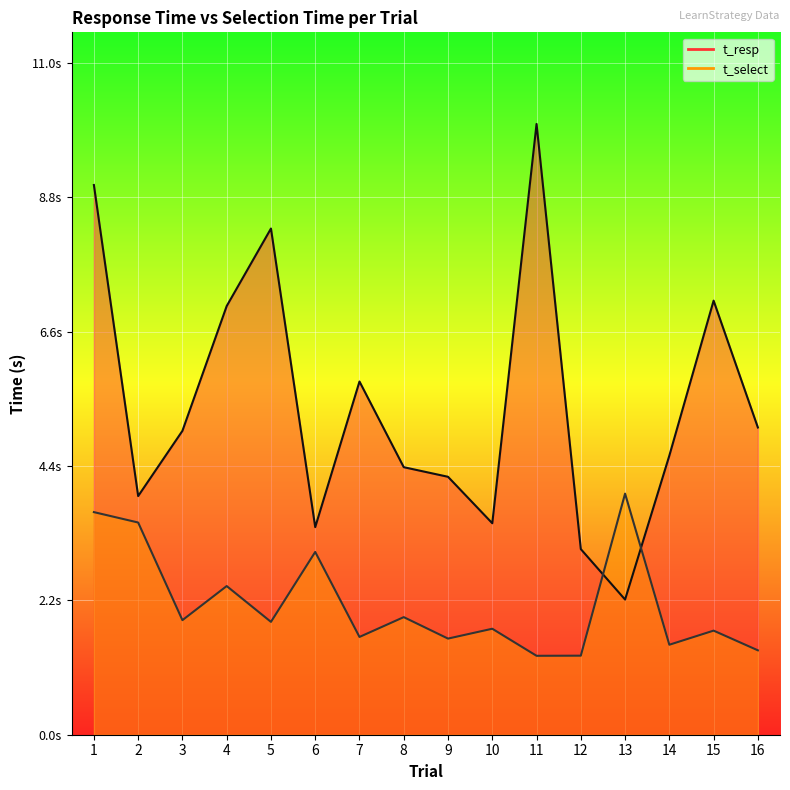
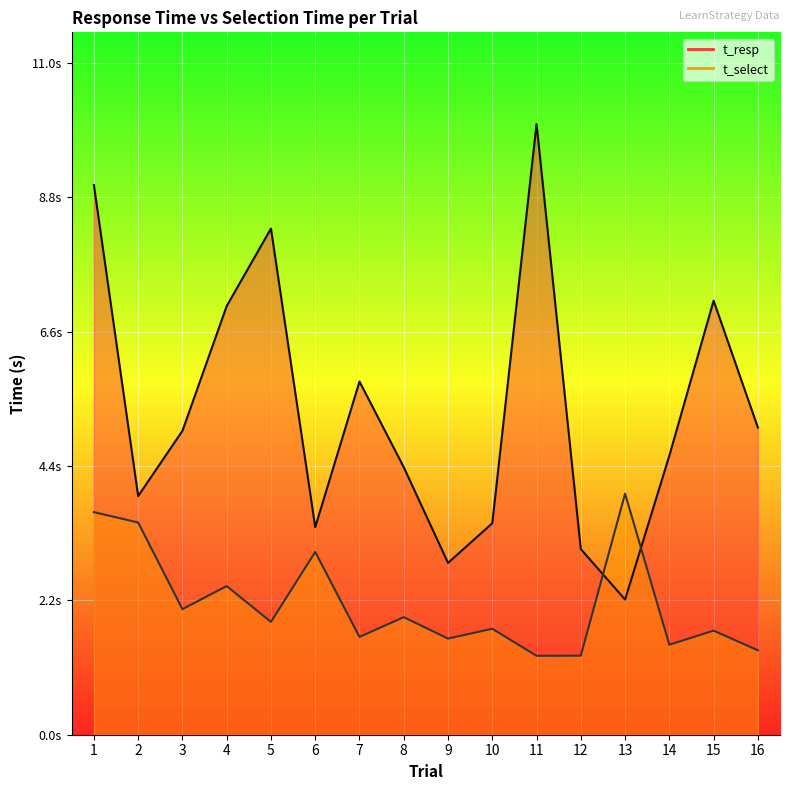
  {
    "t_resp": {
      "1": "9.0s",
      "2": "3.9s",
      "3": "5.0s",
      "4": "7.1s",
      "5": "8.3s",
      "6": "3.4s",
      "7": "5.8s",
      "8": "4.4s",
-     "9": "4.2s",
+     "9": "2.8s",
      "10": "3.5s",
      "11": "10.0s",
      "12": "3.1s",
      "13": "2.2s",
      "14": "4.6s",
      "15": "7.1s",
      "16": "5.1s"
    },
    "t_select": {
      "1": "3.7s",
      "2": "3.5s",
-     "3": "1.9s",
+     "3": "2.1s",
      "4": "2.4s",
      "5": "1.9s",
      "6": "3.0s",
      "7": "1.6s",
      "8": "1.9s",
      "9": "1.6s",
      "10": "1.7s",
      "11": "1.3s",
      "12": "1.3s",
      "13": "4.0s",
      "14": "1.5s",
      "15": "1.7s",
      "16": "1.4s"
    }
  }
